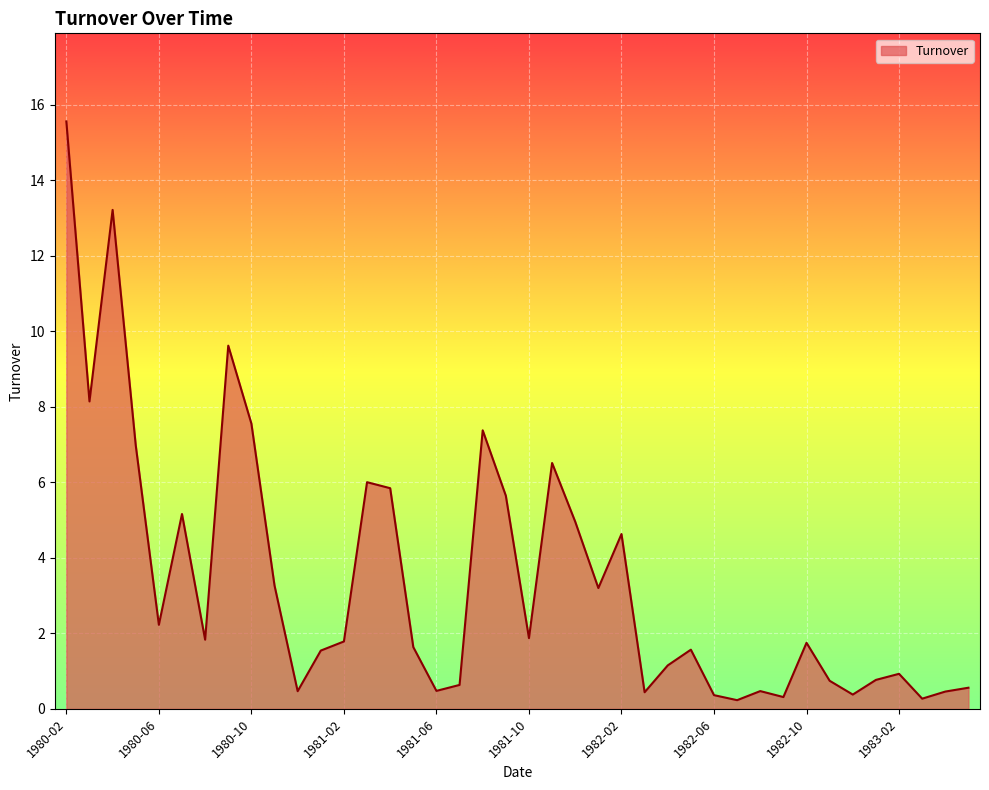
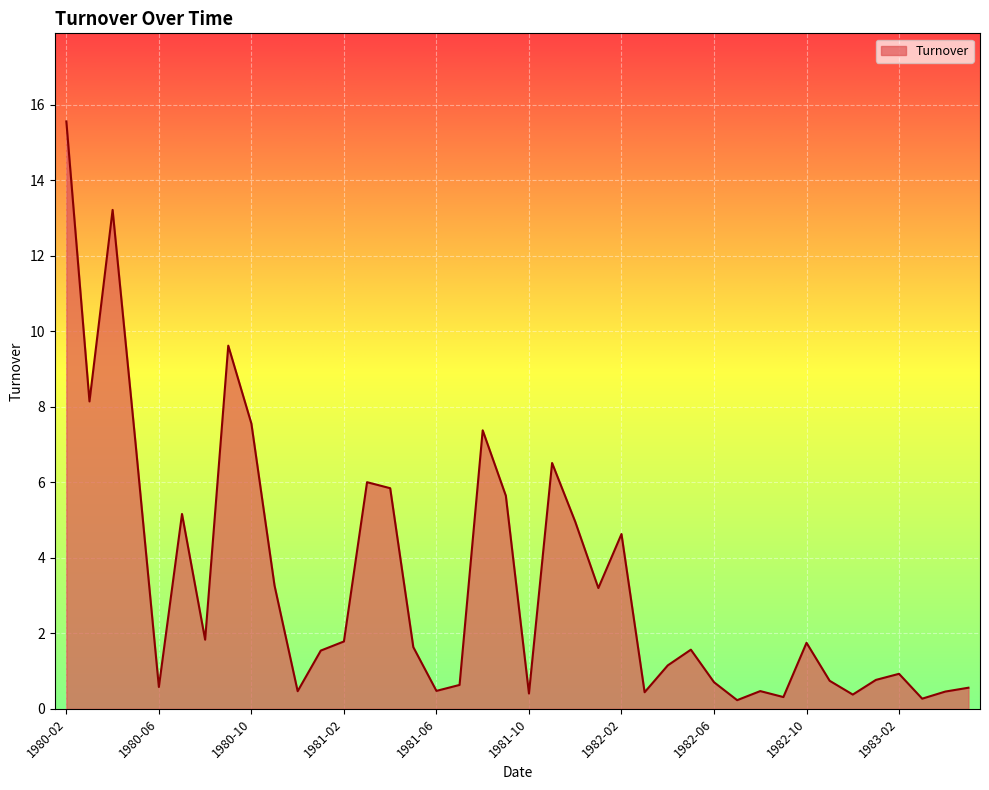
  {
    "1980-02": 15.6,
-   "1980-06": 2.2,
+   "1980-06": 0.6,
    "1980-10": 7.6,
    "1981-02": 1.8,
    "1981-06": 0.5,
-   "1981-10": 1.9,
+   "1981-10": 0.4,
    "1982-02": 4.6,
-   "1982-06": 0.4,
+   "1982-06": 0.7,
    "1982-10": 1.7,
    "1983-02": 0.9
  }
